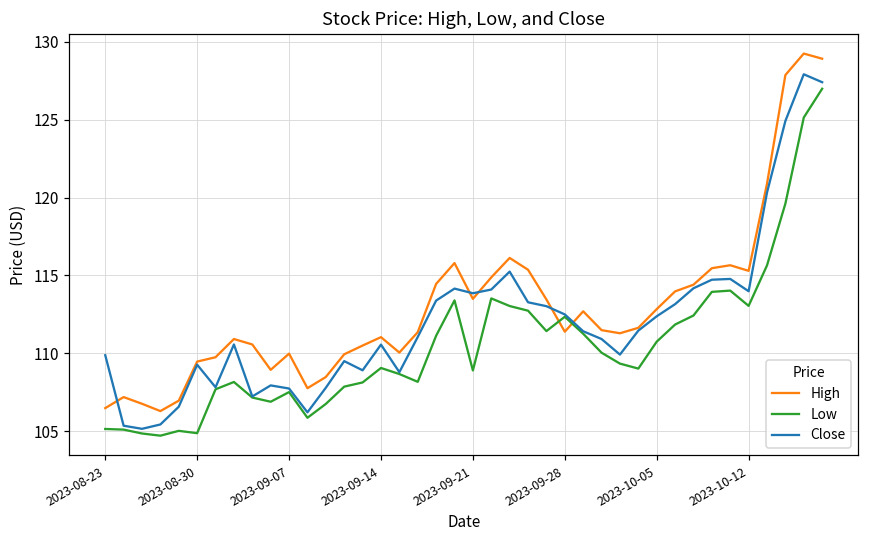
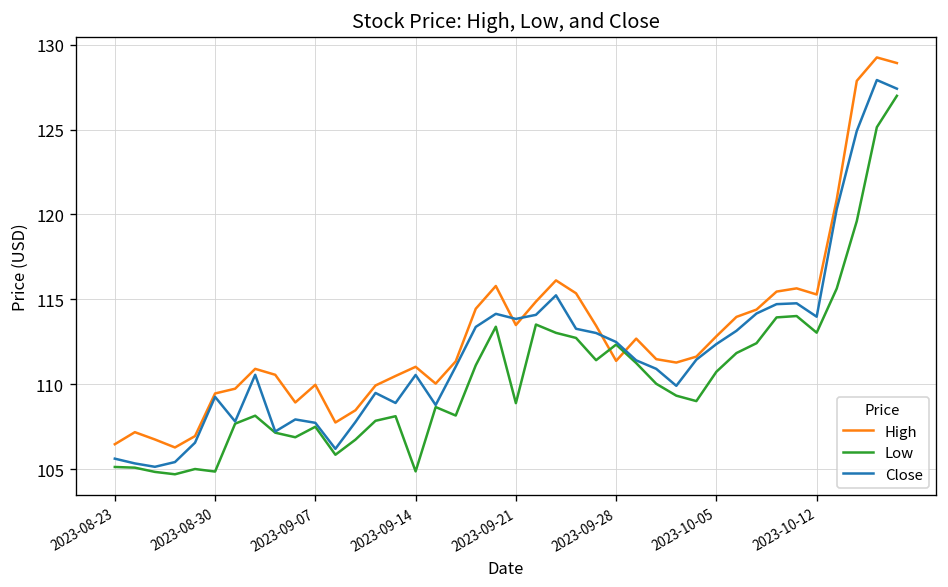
  {
    "High": {
      "2023-08-23": 106.5,
      "2023-08-30": 109.5,
      "2023-09-07": 110.0,
      "2023-09-14": 111.0,
      "2023-09-21": 113.5,
      "2023-09-28": 111.4,
      "2023-10-05": 112.8,
      "2023-10-12": 115.3
    },
    "Low": {
      "2023-08-23": 105.1,
      "2023-08-30": 104.9,
      "2023-09-07": 107.5,
-     "2023-09-14": 109.1,
+     "2023-09-14": 104.9,
      "2023-09-21": 108.9,
      "2023-10-05": 110.7,
      "2023-10-12": 113.0
    },
    "Close": {
-     "2023-08-23": 109.9,
+     "2023-08-23": 105.6,
      "2023-08-30": 109.3,
      "2023-09-07": 107.7,
      "2023-09-14": 110.6,
      "2023-09-21": 113.9,
      "2023-10-05": 112.4,
      "2023-10-12": 114.0
    }
  }
